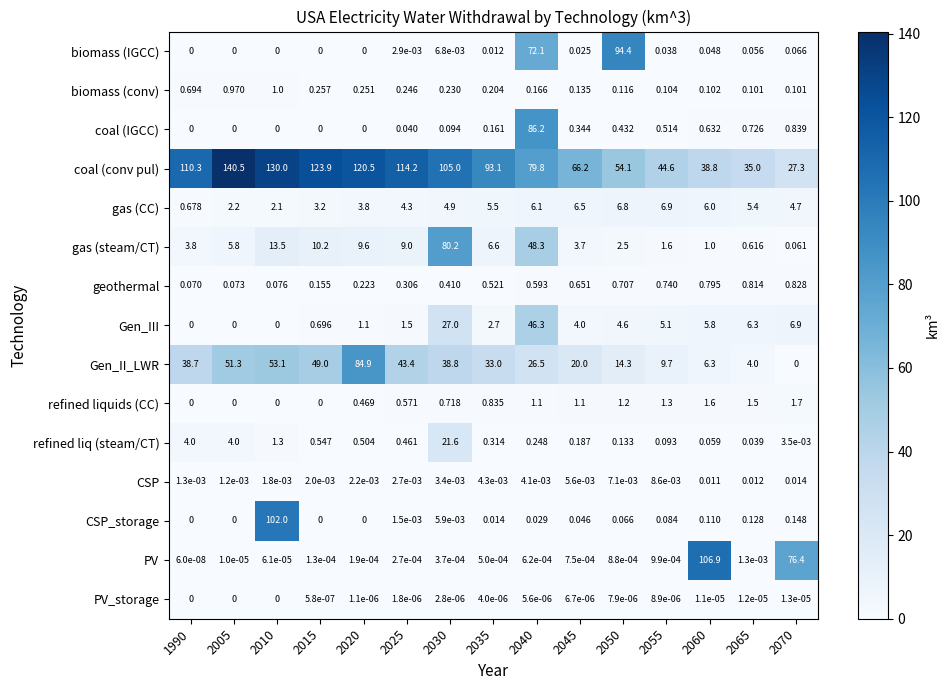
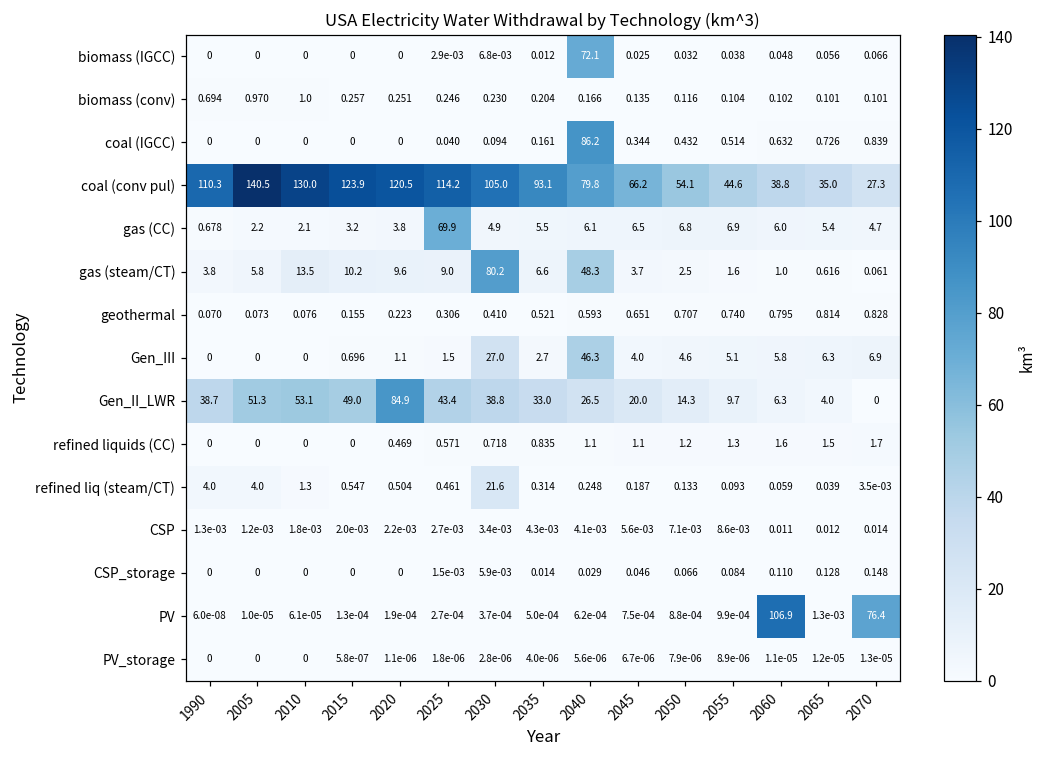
  {
    "biomass (IGCC)": {
      "1990": "0",
      "2005": "0",
      "2010": "0",
      "2015": "0",
      "2020": "0",
      "2025": "2.9e-03",
      "2030": "6.8e-03",
      "2035": "0.012",
      "2040": "72.1",
      "2045": "0.025",
-     "2050": "94.4",
+     "2050": "0.032",
      "2055": "0.038",
      "2060": "0.048",
      "2065": "0.056",
      "2070": "0.066"
    },
    "gas (CC)": {
      "1990": "0.678",
      "2005": "2.2",
      "2010": "2.1",
      "2015": "3.2",
      "2020": "3.8",
-     "2025": "4.3",
+     "2025": "69.9",
      "2030": "4.9",
      "2035": "5.5",
      "2040": "6.1",
      "2045": "6.5",
      "2050": "6.8",
      "2055": "6.9",
      "2060": "6.0",
      "2065": "5.4",
      "2070": "4.7"
    },
    "CSP_storage": {
      "1990": "0",
      "2005": "0",
-     "2010": "102.0",
+     "2010": "0",
      "2015": "0",
      "2020": "0",
      "2025": "1.5e-03",
      "2030": "5.9e-03",
      "2035": "0.014",
      "2040": "0.029",
      "2045": "0.046",
      "2050": "0.066",
      "2055": "0.084",
      "2060": "0.110",
      "2065": "0.128",
      "2070": "0.148"
    }
  }
